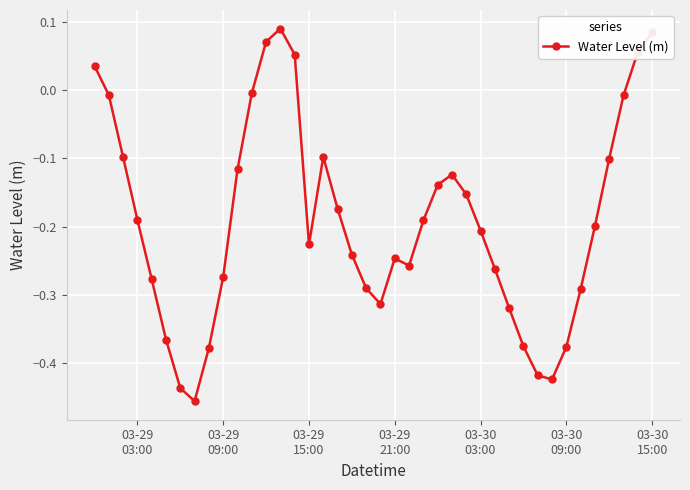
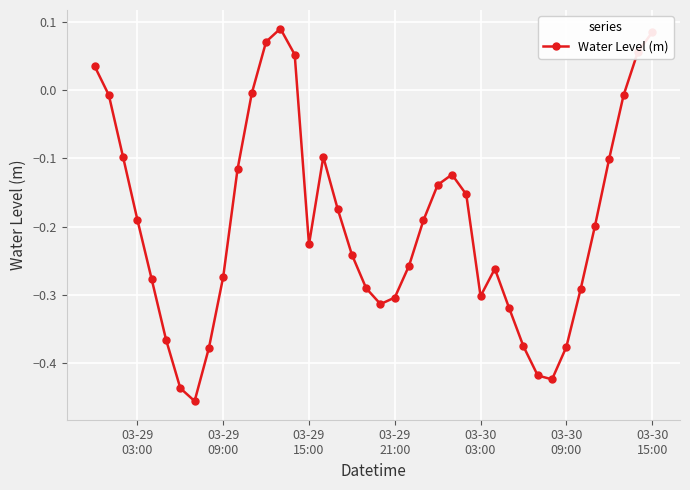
  {
    "03-29 03:00": -0.19,
    "03-29 09:00": -0.27,
    "03-29 15:00": -0.23,
-   "03-29 21:00": -0.25,
-   "03-30 03:00": -0.21,
+   "03-29 21:00": -0.30,
+   "03-30 03:00": -0.30,
    "03-30 09:00": -0.38
  }
